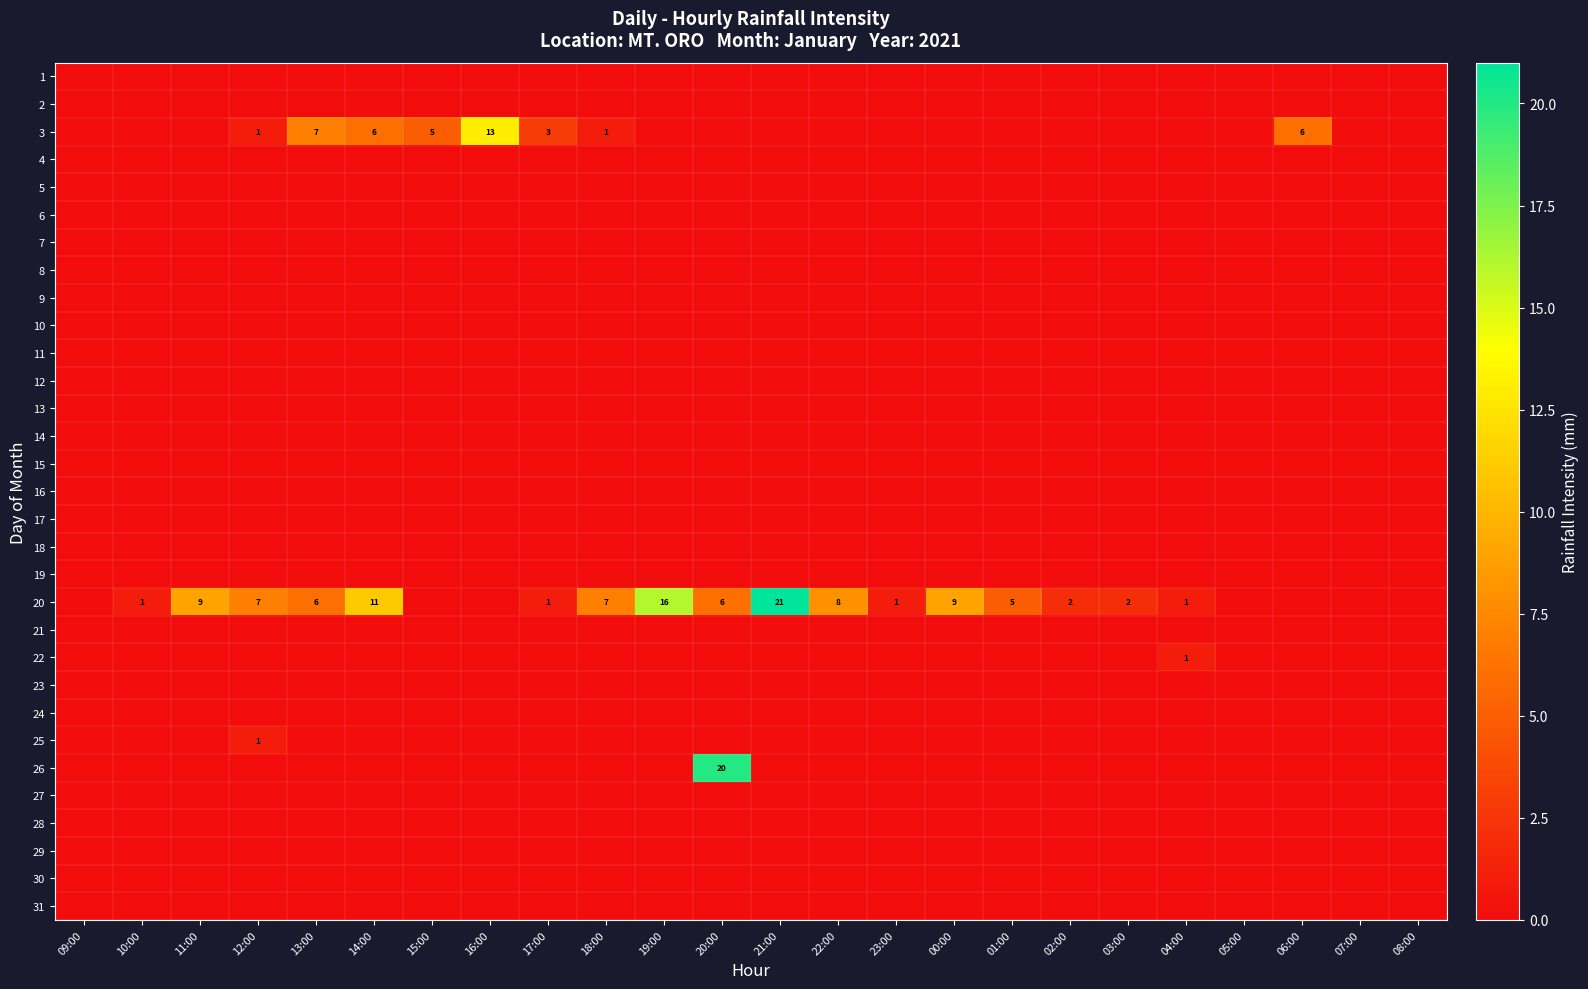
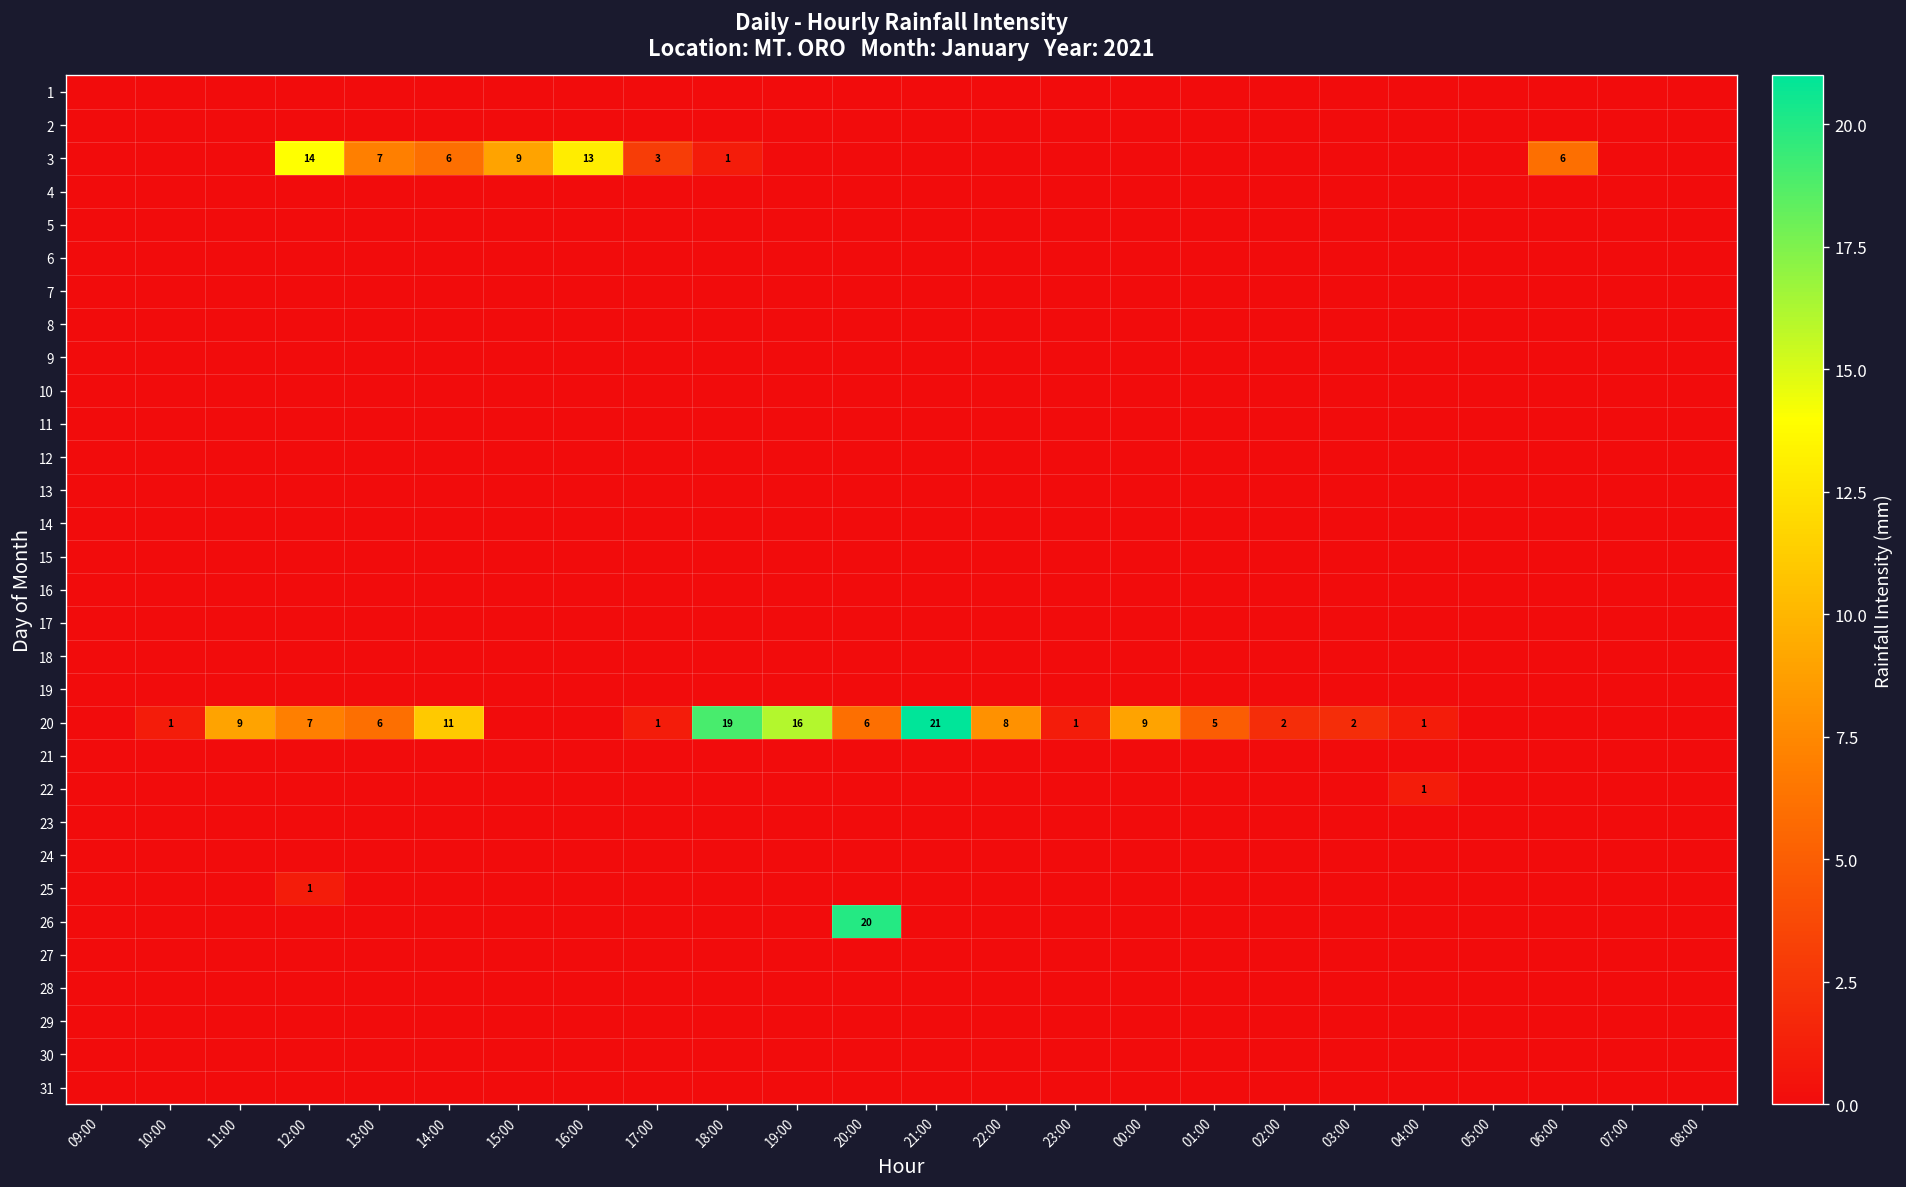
  {
    "3": {
-     "12:00": 1,
+     "12:00": 14,
      "13:00": 7,
      "14:00": 6,
-     "15:00": 5,
+     "15:00": 9,
      "16:00": 13,
      "17:00": 3,
      "18:00": 1,
      "06:00": 6
    },
    "20": {
      "10:00": 1,
      "11:00": 9,
      "12:00": 7,
      "13:00": 6,
      "14:00": 11,
      "17:00": 1,
-     "18:00": 7,
+     "18:00": 19,
      "19:00": 16,
      "20:00": 6,
      "21:00": 21,
      "22:00": 8,
      "23:00": 1,
      "00:00": 9,
      "01:00": 5,
      "02:00": 2,
      "03:00": 2,
      "04:00": 1
    },
    "22": {
      "04:00": 1
    },
    "25": {
      "12:00": 1
    },
    "26": {
      "20:00": 20
    }
  }
